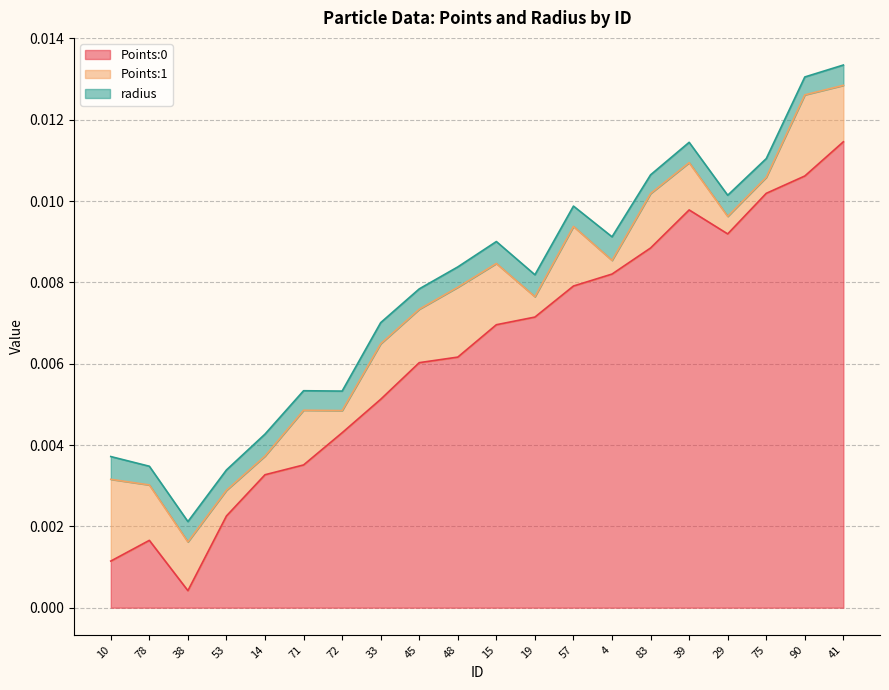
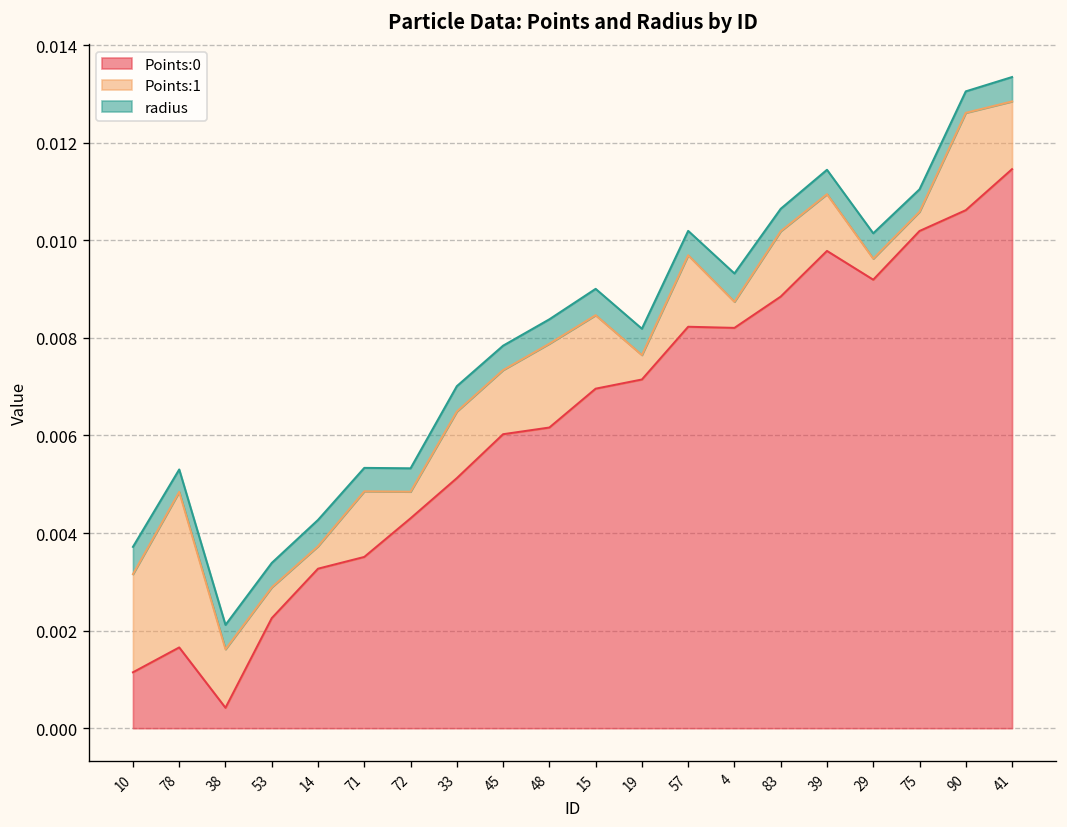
  {
    "Points:0": {
      "10": 0.0011,
      "78": 0.0017,
      "38": 0.0004,
      "53": 0.0023,
      "14": 0.0033,
      "71": 0.0035,
      "72": 0.0043,
      "33": 0.0051,
      "45": 0.0060,
      "48": 0.0062,
      "15": 0.0070,
      "19": 0.0071,
-     "57": 0.0079,
+     "57": 0.0082,
      "4": 0.0082,
      "83": 0.0088,
      "39": 0.0098,
      "29": 0.0092,
      "75": 0.0102,
      "90": 0.0106,
      "41": 0.0115
    },
    "Points:1": {
      "10": 0.0020,
-     "78": 0.0014,
+     "78": 0.0032,
      "38": 0.0012,
      "53": 0.0006,
      "14": 0.0005,
      "71": 0.0013,
      "72": 0.0005,
      "33": 0.0014,
      "45": 0.0013,
      "48": 0.0017,
      "15": 0.0015,
      "19": 0.0005,
      "57": 0.0015,
-     "4": 0.0003,
+     "4": 0.0005,
      "83": 0.0013,
      "39": 0.0012,
      "29": 0.0004,
      "75": 0.0004,
      "90": 0.0020,
      "41": 0.0014
    },
    "radius": {
      "10": 0.0006,
      "78": 0.0005,
      "38": 0.0005,
      "53": 0.0005,
      "14": 0.0005,
      "71": 0.0005,
      "72": 0.0005,
      "33": 0.0005,
      "45": 0.0005,
      "48": 0.0005,
      "15": 0.0005,
      "19": 0.0005,
      "57": 0.0005,
      "4": 0.0006,
      "83": 0.0005,
      "39": 0.0005,
      "29": 0.0005,
      "75": 0.0005,
      "90": 0.0004,
      "41": 0.0005
    }
  }
